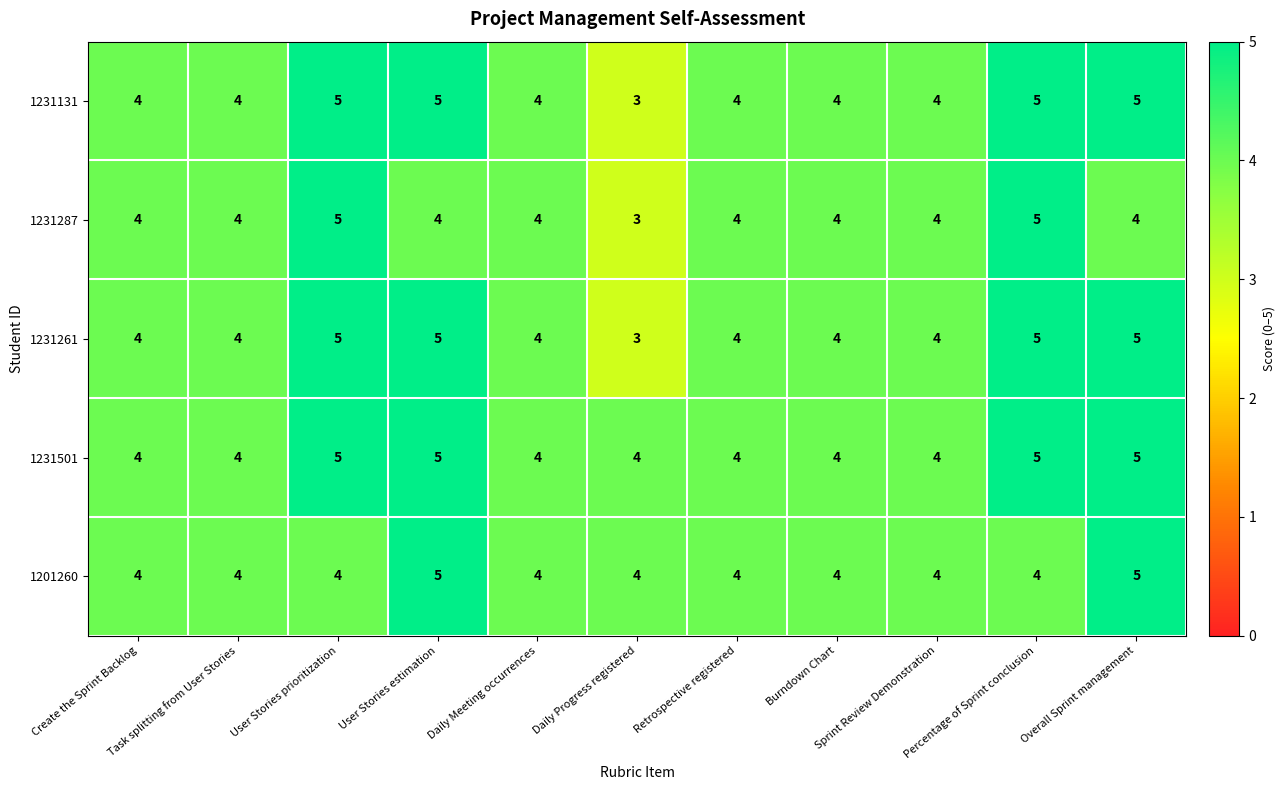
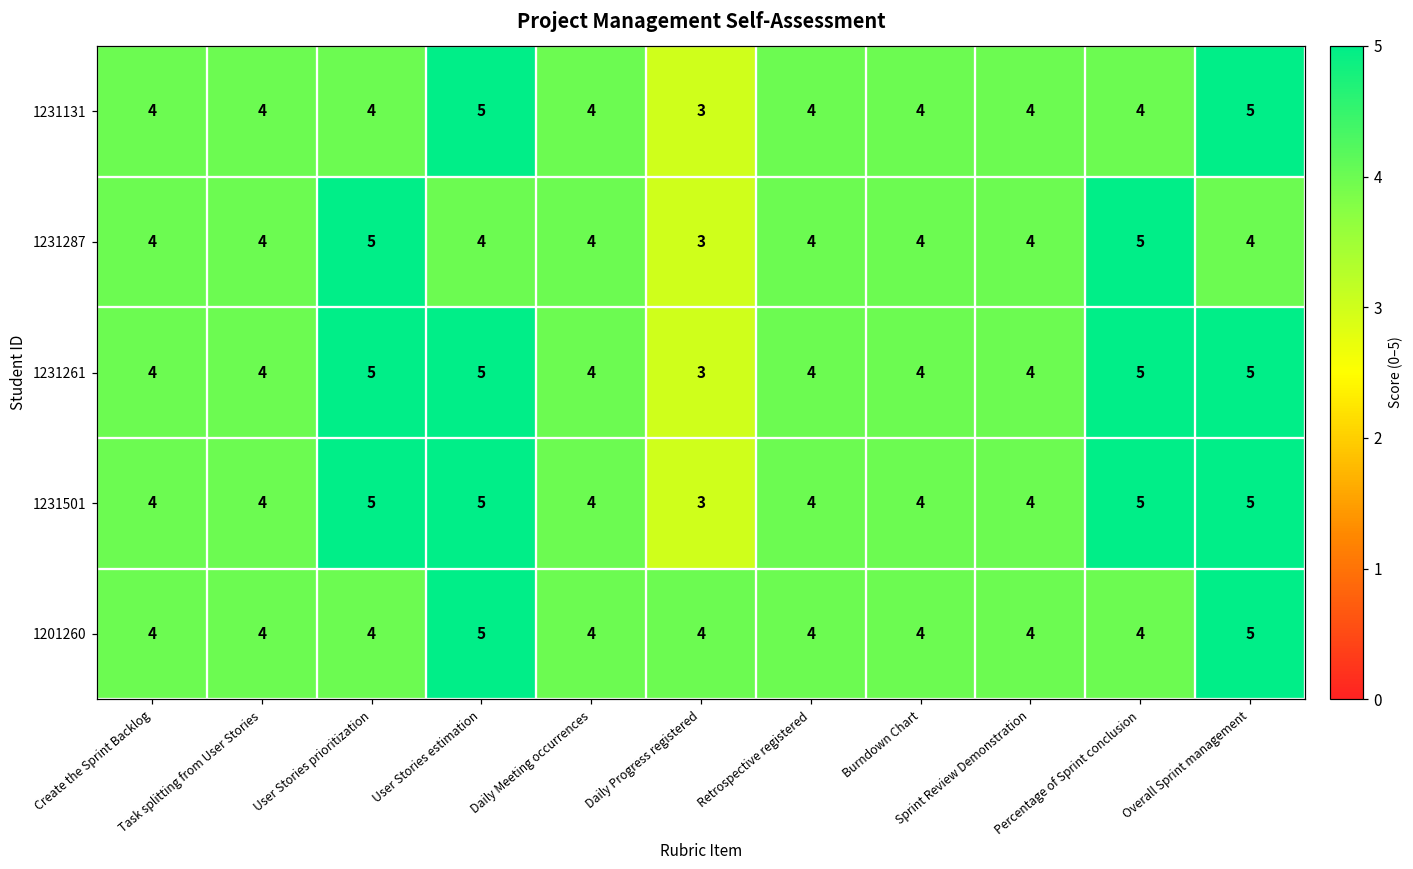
  {
    "1231131": {
      "Create the Sprint Backlog": 4,
      "Task splitting from User Stories": 4,
-     "User Stories prioritization": 5,
+     "User Stories prioritization": 4,
      "User Stories estimation": 5,
      "Daily Meeting occurrences": 4,
      "Daily Progress registered": 3,
      "Retrospective registered": 4,
      "Burndown Chart": 4,
      "Sprint Review Demonstration": 4,
-     "Percentage of Sprint conclusion": 5,
+     "Percentage of Sprint conclusion": 4,
      "Overall Sprint management": 5
    },
    "1231287": {
      "Create the Sprint Backlog": 4,
      "Task splitting from User Stories": 4,
      "User Stories prioritization": 5,
      "User Stories estimation": 4,
      "Daily Meeting occurrences": 4,
      "Daily Progress registered": 3,
      "Retrospective registered": 4,
      "Burndown Chart": 4,
      "Sprint Review Demonstration": 4,
      "Percentage of Sprint conclusion": 5,
      "Overall Sprint management": 4
    },
    "1231261": {
      "Create the Sprint Backlog": 4,
      "Task splitting from User Stories": 4,
      "User Stories prioritization": 5,
      "User Stories estimation": 5,
      "Daily Meeting occurrences": 4,
      "Daily Progress registered": 3,
      "Retrospective registered": 4,
      "Burndown Chart": 4,
      "Sprint Review Demonstration": 4,
      "Percentage of Sprint conclusion": 5,
      "Overall Sprint management": 5
    },
    "1231501": {
      "Create the Sprint Backlog": 4,
      "Task splitting from User Stories": 4,
      "User Stories prioritization": 5,
      "User Stories estimation": 5,
      "Daily Meeting occurrences": 4,
-     "Daily Progress registered": 4,
+     "Daily Progress registered": 3,
      "Retrospective registered": 4,
      "Burndown Chart": 4,
      "Sprint Review Demonstration": 4,
      "Percentage of Sprint conclusion": 5,
      "Overall Sprint management": 5
    },
    "1201260": {
      "Create the Sprint Backlog": 4,
      "Task splitting from User Stories": 4,
      "User Stories prioritization": 4,
      "User Stories estimation": 5,
      "Daily Meeting occurrences": 4,
      "Daily Progress registered": 4,
      "Retrospective registered": 4,
      "Burndown Chart": 4,
      "Sprint Review Demonstration": 4,
      "Percentage of Sprint conclusion": 4,
      "Overall Sprint management": 5
    }
  }
